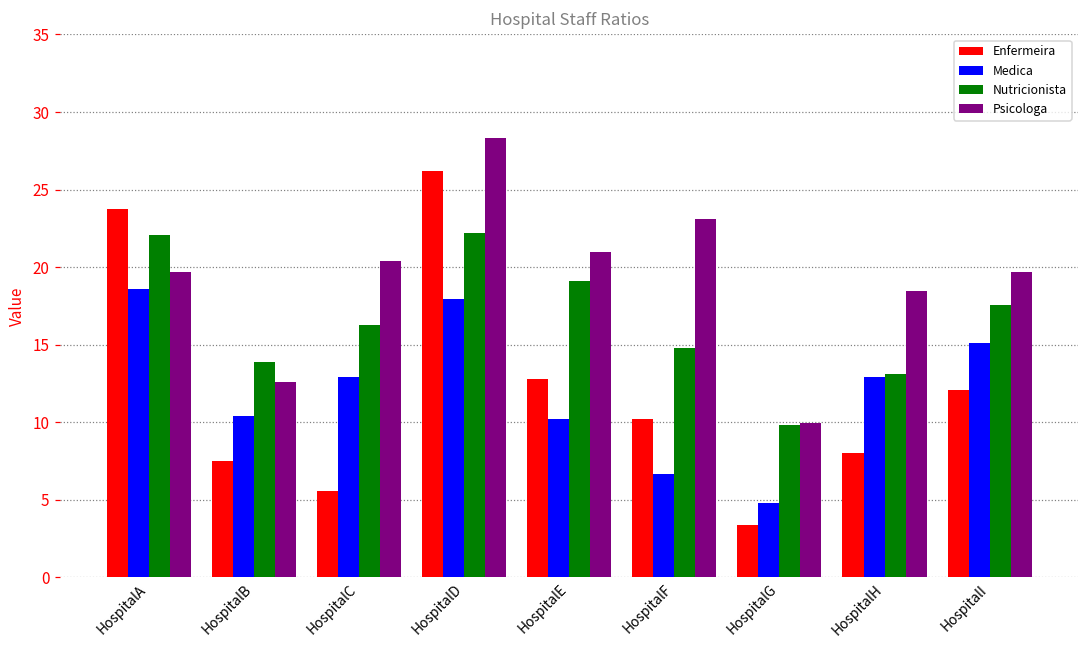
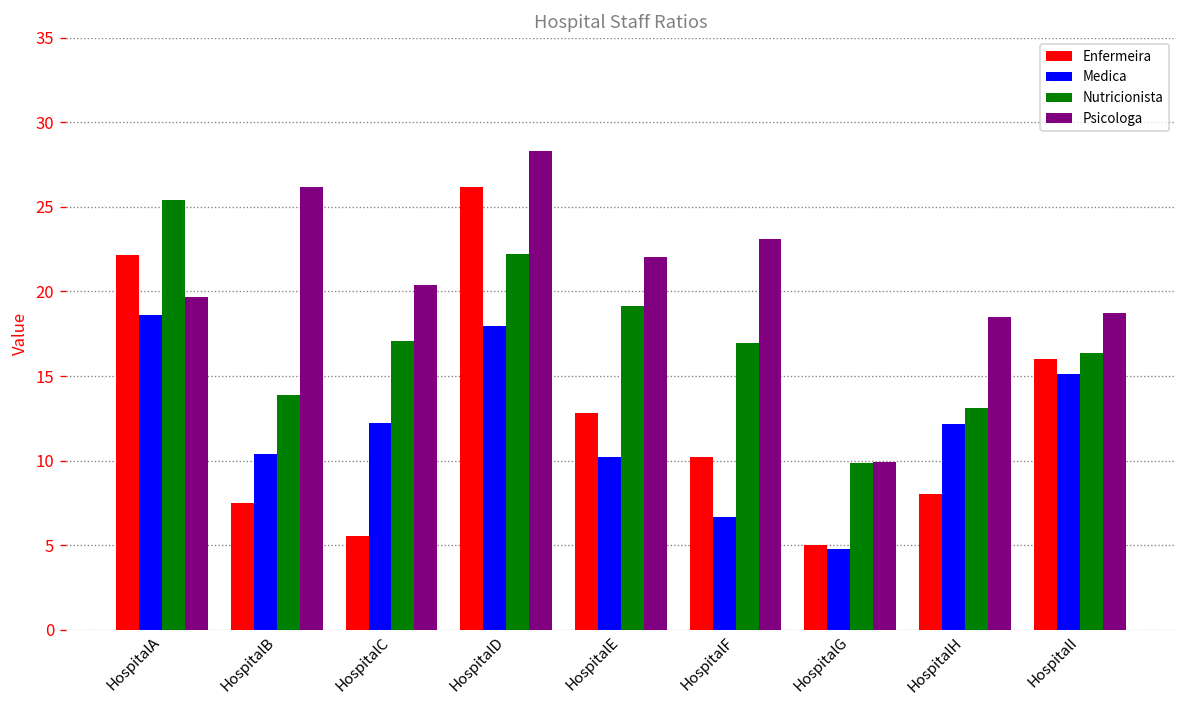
  {
    "Enfermeira": {
-     "HospitalA": 23.7,
+     "HospitalA": 22.2,
      "HospitalB": 7.5,
      "HospitalC": 5.6,
      "HospitalD": 26.2,
      "HospitalE": 12.8,
      "HospitalF": 10.2,
-     "HospitalG": 3.4,
+     "HospitalG": 5.0,
      "HospitalH": 8.0,
-     "HospitalI": 12.1
+     "HospitalI": 16.0
    },
    "Medica": {
      "HospitalA": 18.6,
      "HospitalB": 10.4,
-     "HospitalC": 12.9,
+     "HospitalC": 12.2,
      "HospitalD": 18.0,
      "HospitalE": 10.2,
      "HospitalF": 6.6,
      "HospitalG": 4.8,
-     "HospitalH": 12.9,
+     "HospitalH": 12.2,
      "HospitalI": 15.1
    },
    "Nutricionista": {
-     "HospitalA": 22.0,
+     "HospitalA": 25.4,
      "HospitalB": 13.9,
-     "HospitalC": 16.3,
+     "HospitalC": 17.1,
      "HospitalD": 22.2,
      "HospitalE": 19.1,
-     "HospitalF": 14.8,
+     "HospitalF": 17.0,
      "HospitalG": 9.8,
      "HospitalH": 13.1,
-     "HospitalI": 17.6
+     "HospitalI": 16.4
    },
    "Psicologa": {
      "HospitalA": 19.7,
-     "HospitalB": 12.6,
+     "HospitalB": 26.2,
      "HospitalC": 20.4,
      "HospitalD": 28.3,
-     "HospitalE": 21.0,
+     "HospitalE": 22.1,
      "HospitalF": 23.1,
      "HospitalG": 9.9,
      "HospitalH": 18.5,
-     "HospitalI": 19.7
+     "HospitalI": 18.7
    }
  }
